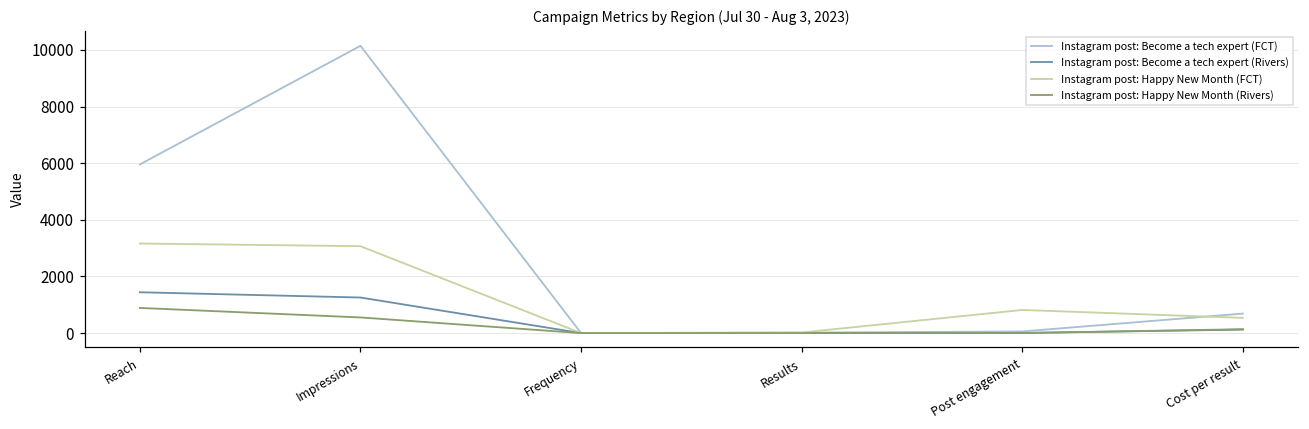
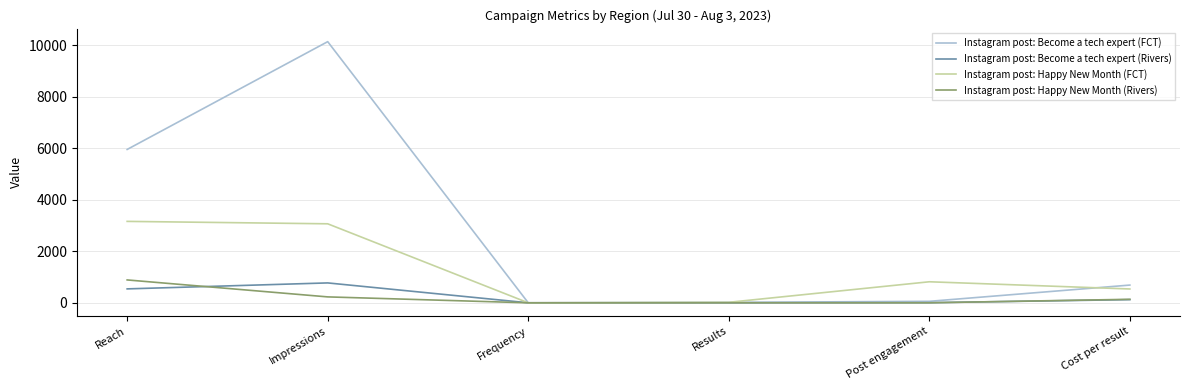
  {
    "Instagram post: Become a tech expert (FCT)": {
      "Reach": 6000,
      "Impressions": 10100,
      "Cost per result": 700
    },
    "Instagram post: Become a tech expert (Rivers)": {
-     "Reach": 1400,
-     "Impressions": 1300
+     "Reach": 500,
+     "Impressions": 800
    },
    "Instagram post: Happy New Month (FCT)": {
      "Reach": 3200,
      "Impressions": 3100,
      "Post engagement": 800,
      "Cost per result": 500
    },
    "Instagram post: Happy New Month (Rivers)": {
      "Reach": 900,
-     "Impressions": 600
+     "Impressions": 200
    }
  }
